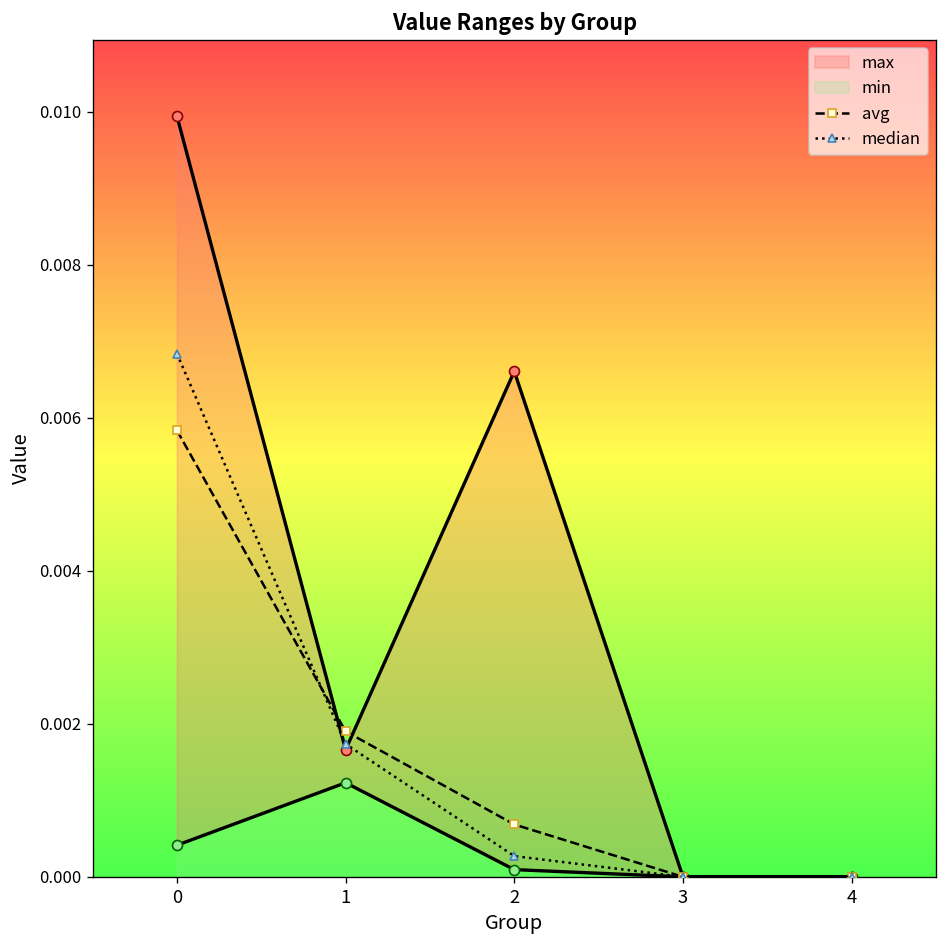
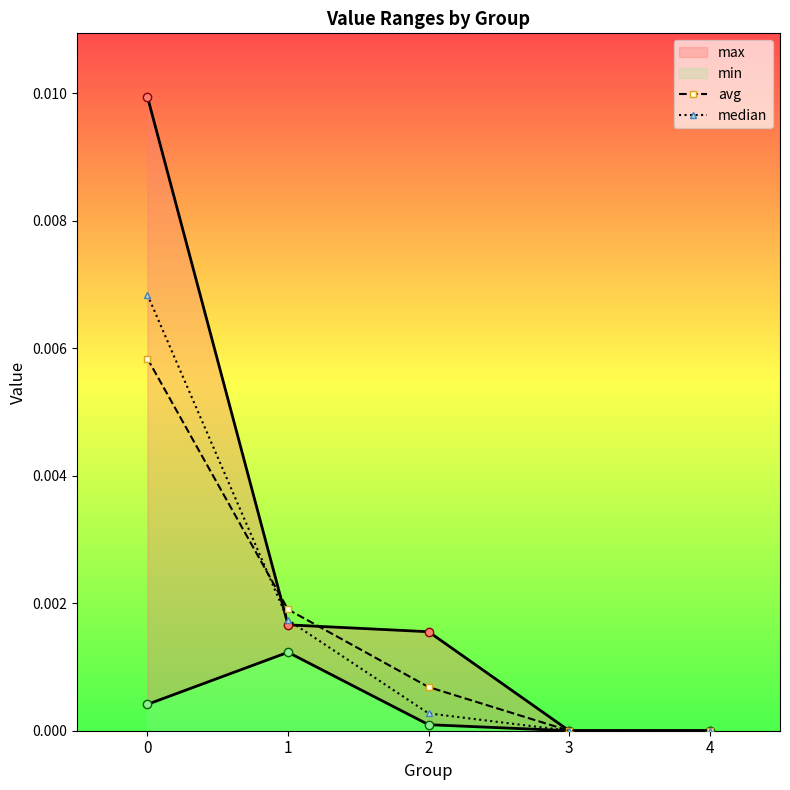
  {
    "max": {
      "0": 0.0099,
      "1": 0.0017,
-     "2": 0.0066
+     "2": 0.0016
    },
    "min": {
      "0": 0.0004,
      "1": 0.0012,
      "2": 0.0001
    }
  }
